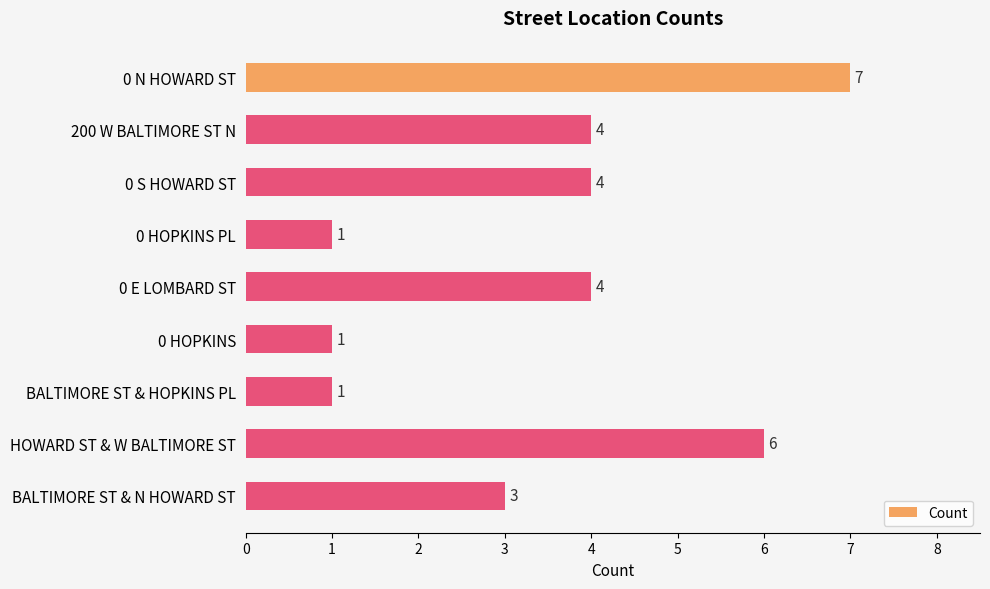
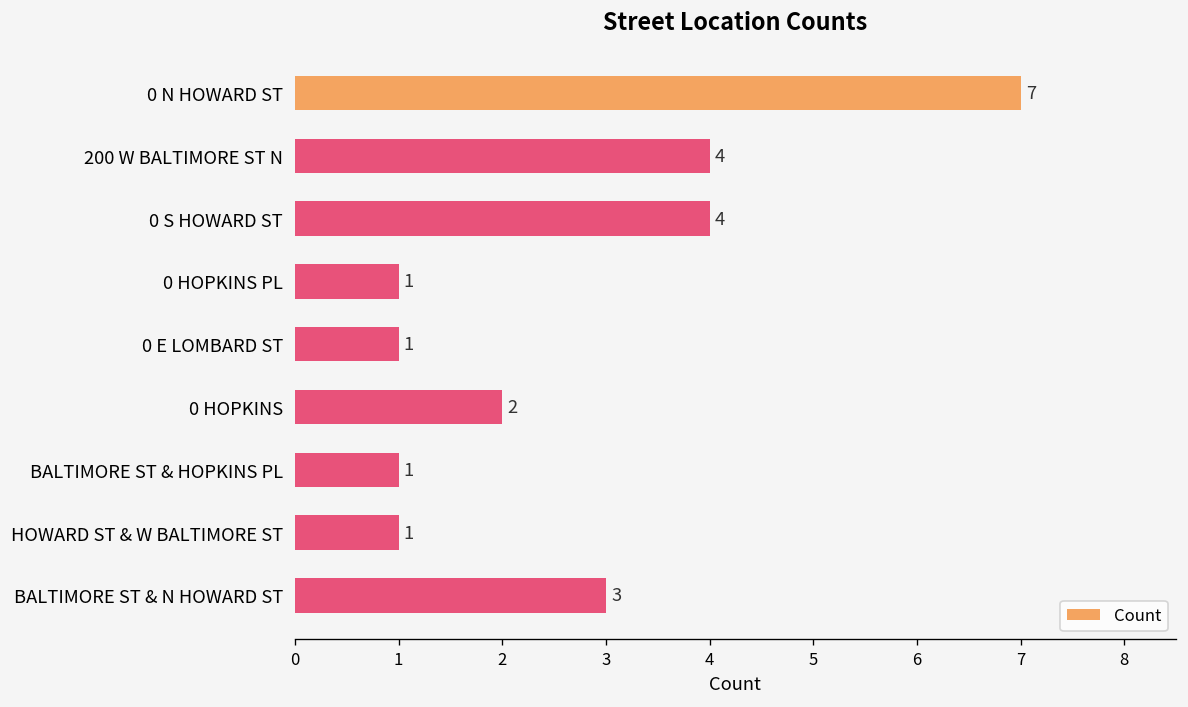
  {
    "0 N HOWARD ST": 7,
    "200 W BALTIMORE ST N": 4,
    "0 S HOWARD ST": 4,
    "0 HOPKINS PL": 1,
-   "0 E LOMBARD ST": 4,
-   "0 HOPKINS": 1,
+   "0 E LOMBARD ST": 1,
+   "0 HOPKINS": 2,
    "BALTIMORE ST & HOPKINS PL": 1,
-   "HOWARD ST & W BALTIMORE ST": 6,
+   "HOWARD ST & W BALTIMORE ST": 1,
    "BALTIMORE ST & N HOWARD ST": 3
  }
